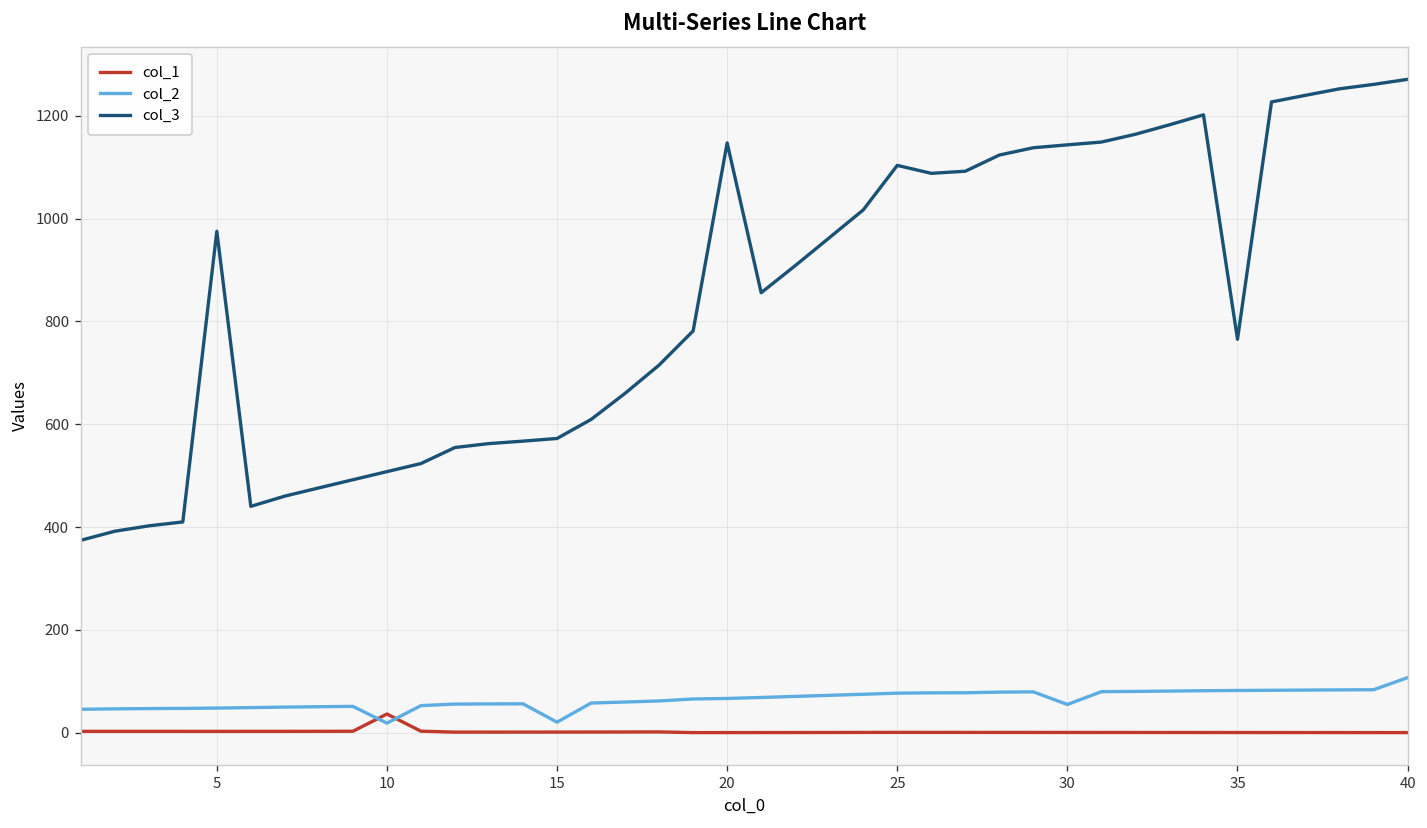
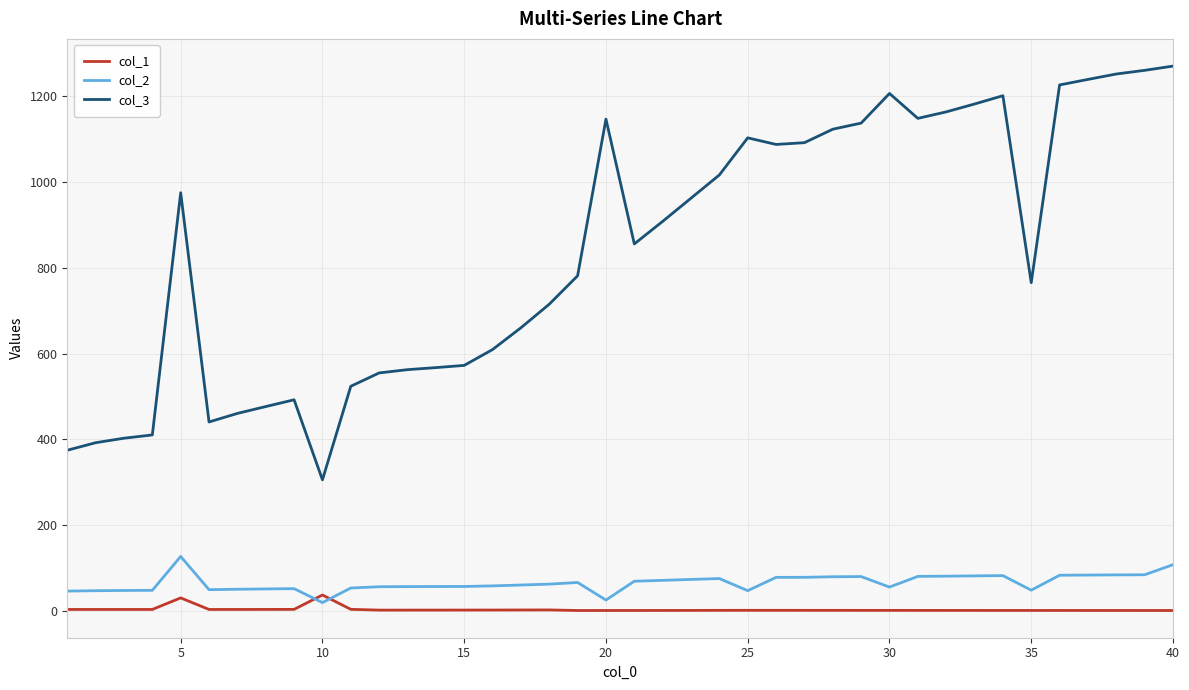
  {
    "col_1": {
-     "5": 0,
+     "5": 30,
      "10": 40,
      "15": 0,
      "20": 0,
      "25": 0,
      "30": 0,
      "35": 0,
      "40": 0
    },
    "col_2": {
-     "5": 50,
+     "5": 130,
      "10": 20,
-     "15": 20,
-     "20": 70,
-     "25": 80,
+     "15": 60,
+     "20": 20,
+     "25": 50,
      "30": 60,
-     "35": 80,
+     "35": 50,
      "40": 110
    },
    "col_3": {
      "5": 980,
-     "10": 510,
+     "10": 310,
      "15": 570,
      "20": 1150,
      "25": 1100,
-     "30": 1140,
+     "30": 1210,
      "35": 770,
      "40": 1270
    }
  }
